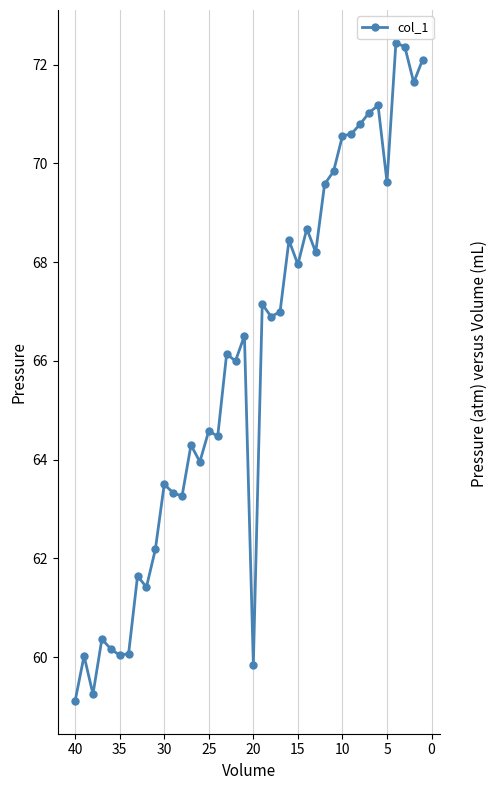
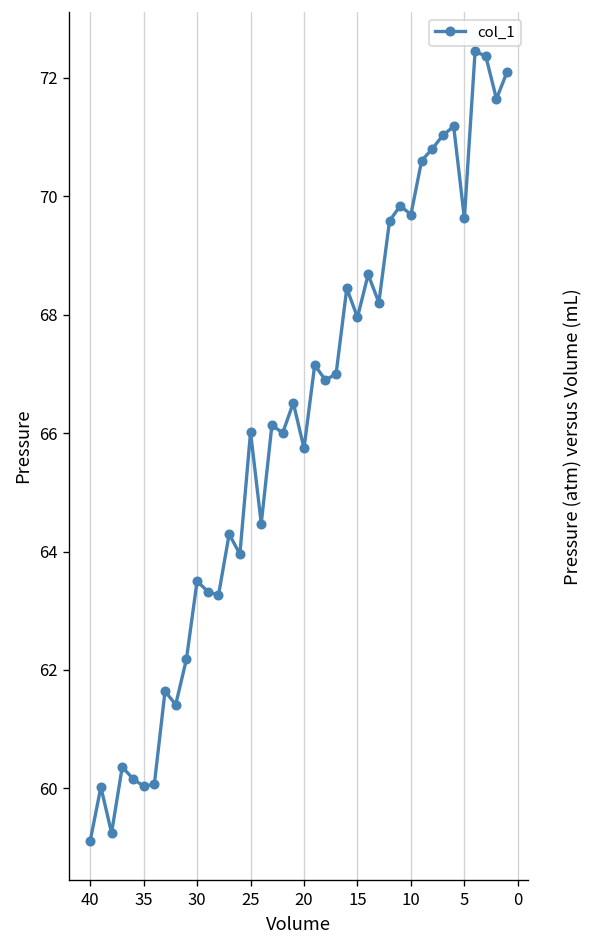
  {
    "40": 59.1,
    "35": 60.0,
    "30": 63.5,
-   "25": 64.6,
-   "20": 59.8,
+   "25": 66.0,
+   "20": 65.7,
    "15": 68.0,
-   "10": 70.6,
+   "10": 69.7,
    "5": 69.6
  }
